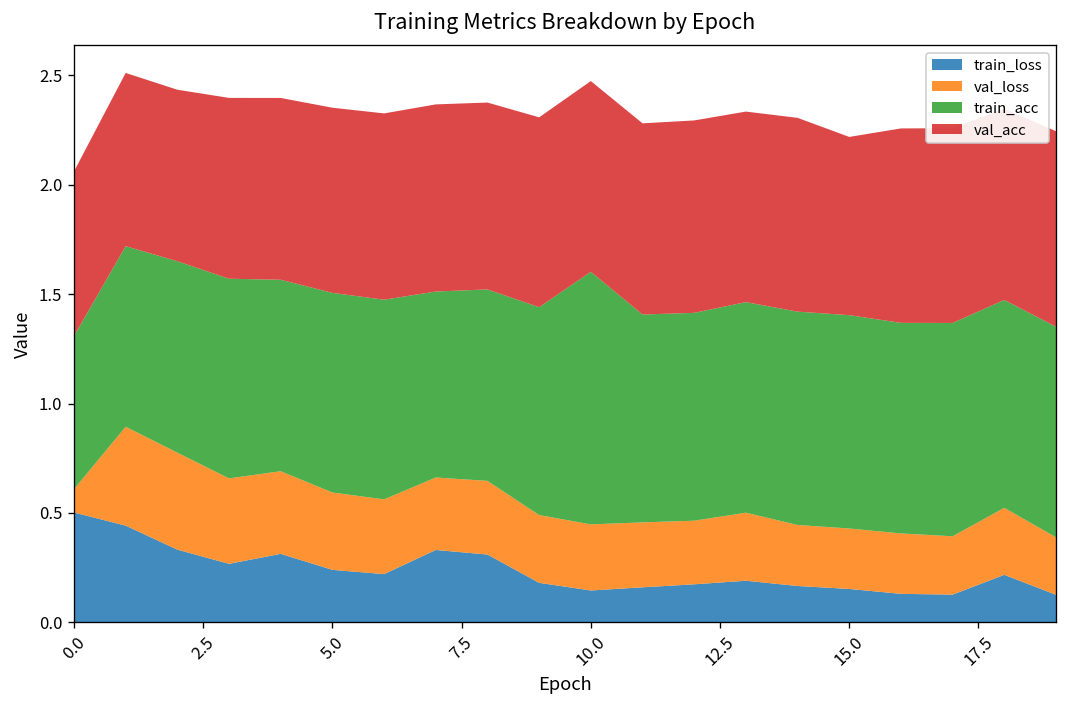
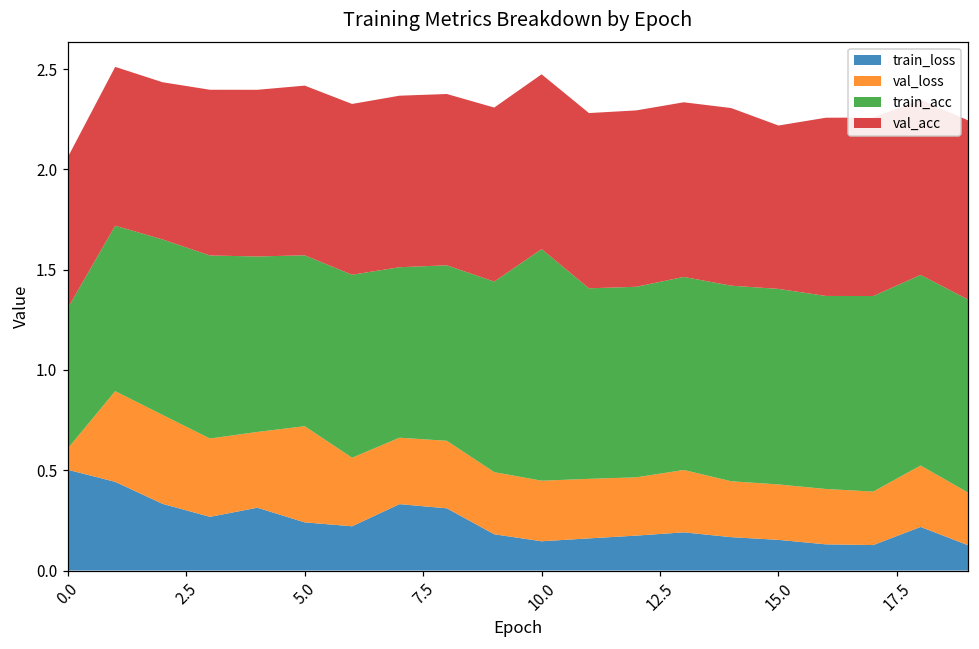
  {
    "train_loss": {
      "0.0": 0.50,
      "5.0": 0.24,
      "10.0": 0.15,
      "15.0": 0.15
    },
    "val_loss": {
      "0.0": 0.11,
-     "5.0": 0.35,
+     "5.0": 0.48,
      "10.0": 0.30,
      "15.0": 0.28
    },
    "train_acc": {
      "0.0": 0.70,
-     "5.0": 0.91,
+     "5.0": 0.85,
      "10.0": 1.15,
      "15.0": 0.98
    },
    "val_acc": {
      "0.0": 0.75,
      "5.0": 0.85,
      "10.0": 0.87,
      "15.0": 0.81
    }
  }
